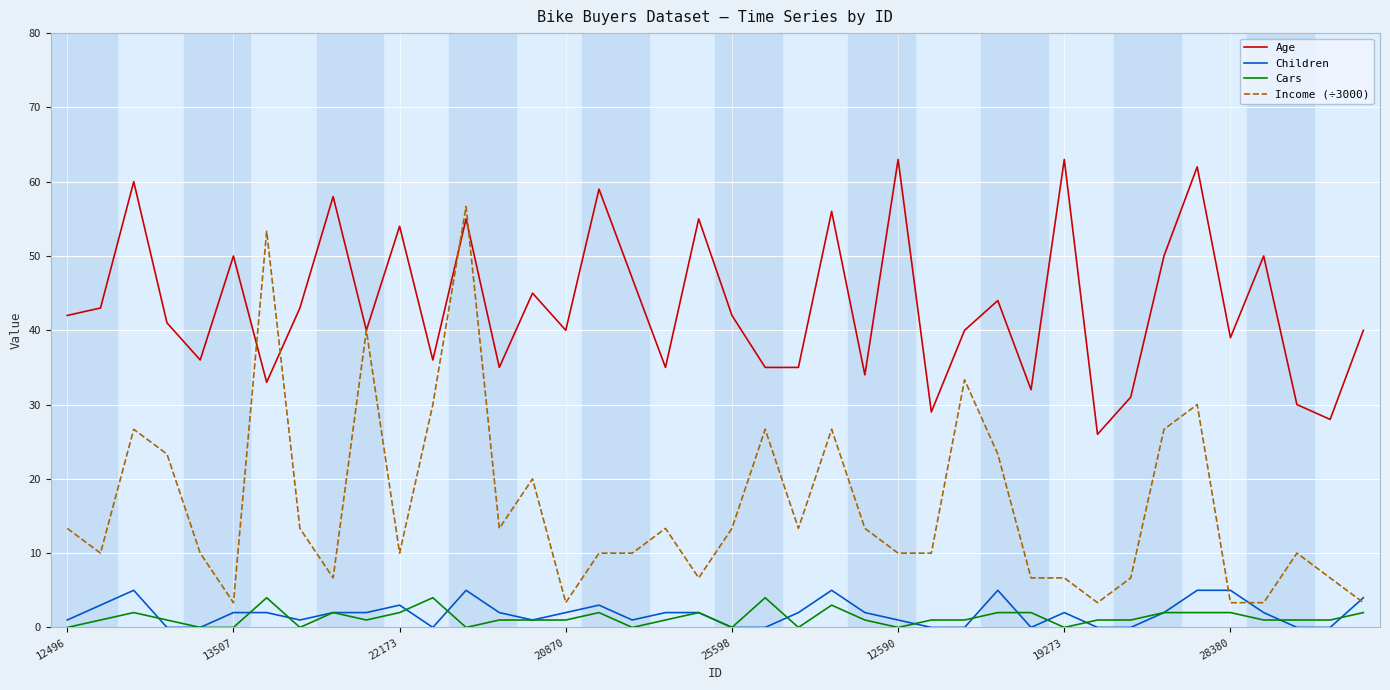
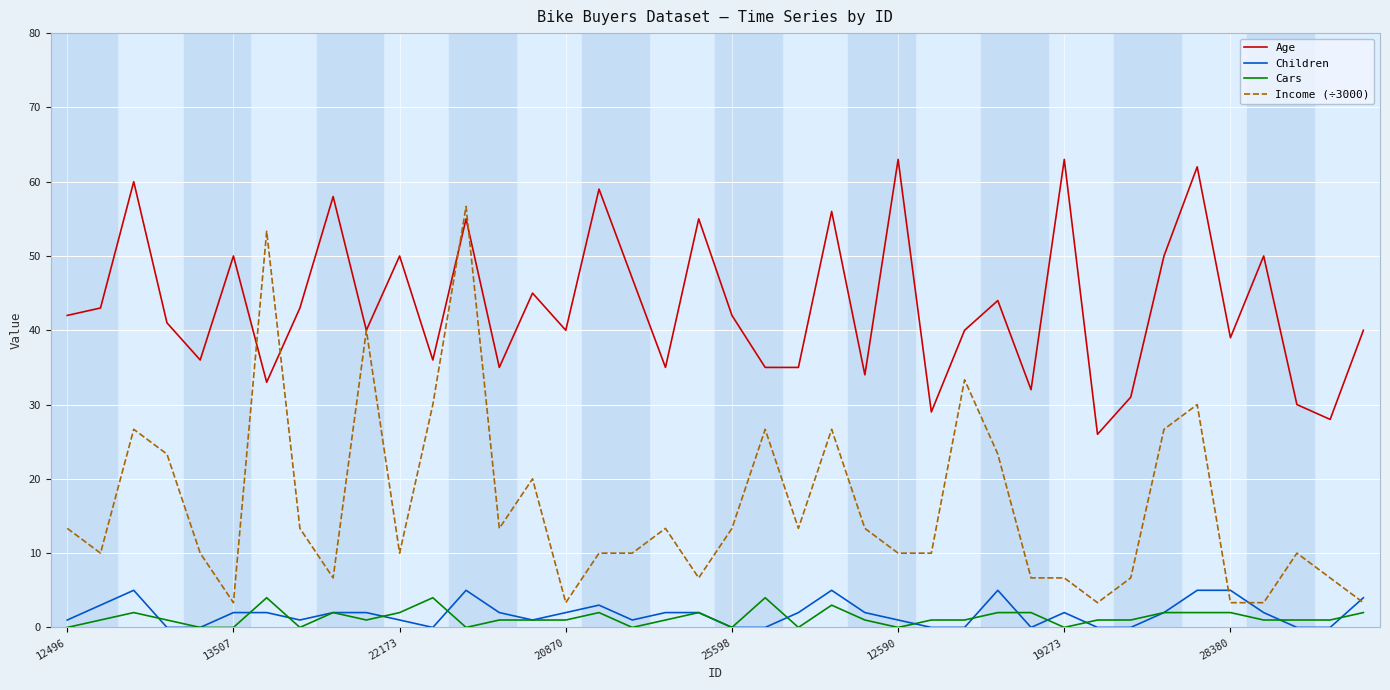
  {
    "Age": {
      "12496": 42,
      "13507": 50,
-     "22173": 54,
+     "22173": 50,
      "20870": 40,
      "25598": 42,
      "12590": 63,
      "19273": 63,
      "28380": 39
    },
    "Children": {
      "12496": 1,
      "13507": 2,
-     "22173": 3,
+     "22173": 1,
      "20870": 2,
      "12590": 1,
      "19273": 2,
      "28380": 5
    },
    "Cars": {
      "12496": 0,
      "13507": 0,
      "22173": 2,
      "20870": 1,
      "12590": 0,
      "19273": 0,
      "28380": 2
    },
    "Income (÷3000)": {
      "12496": 13,
      "13507": 3,
      "22173": 10,
      "20870": 3,
      "25598": 13,
      "12590": 10,
      "19273": 7,
      "28380": 3
    }
  }
